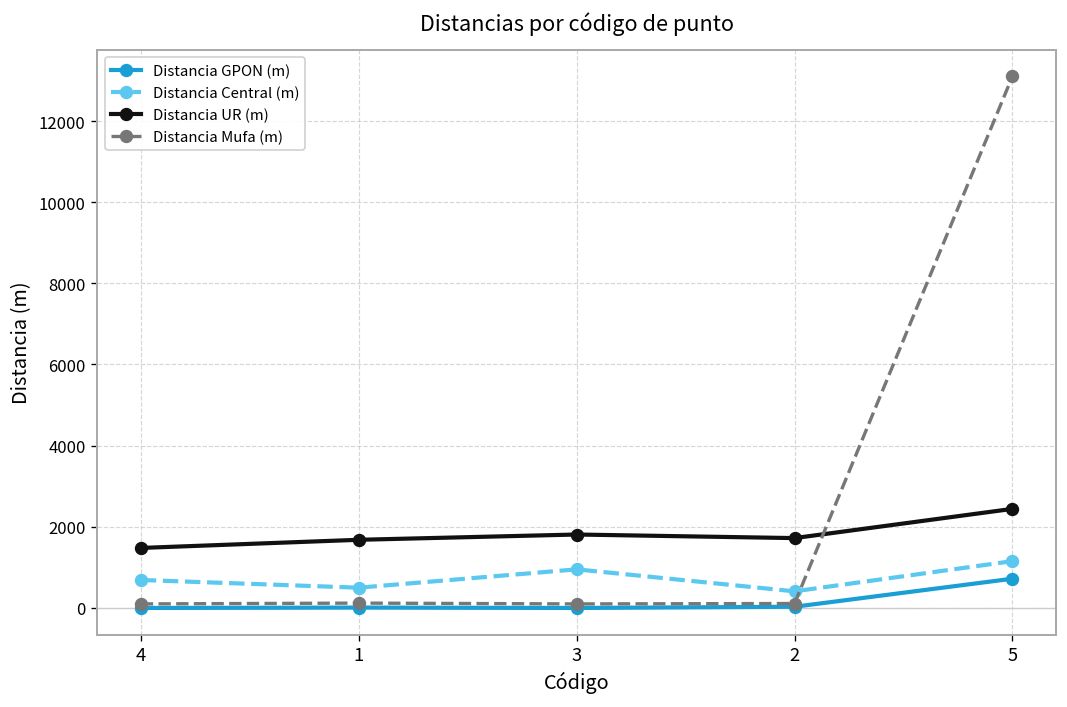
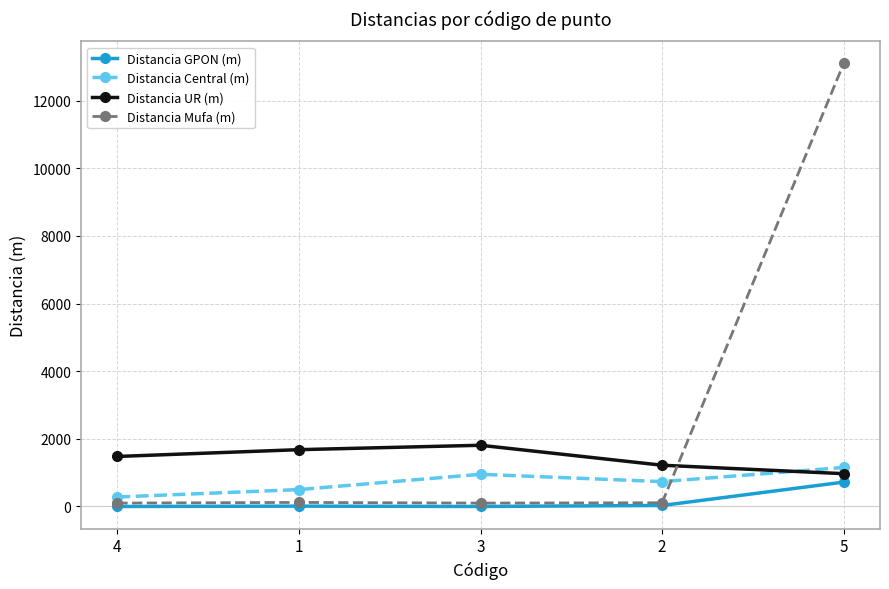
  {
    "Distancia GPON (m)": {
      "4": 0,
      "1": 0,
      "3": 0,
      "2": 0,
      "5": 700
    },
    "Distancia Central (m)": {
-     "4": 700,
+     "4": 300,
      "1": 500,
      "3": 1000,
-     "2": 400,
+     "2": 700,
      "5": 1200
    },
    "Distancia UR (m)": {
      "4": 1500,
      "1": 1700,
      "3": 1800,
-     "2": 1700,
-     "5": 2400
+     "2": 1200,
+     "5": 1000
    },
    "Distancia Mufa (m)": {
      "4": 100,
      "1": 100,
      "3": 100,
      "2": 100,
      "5": 13100
    }
  }
